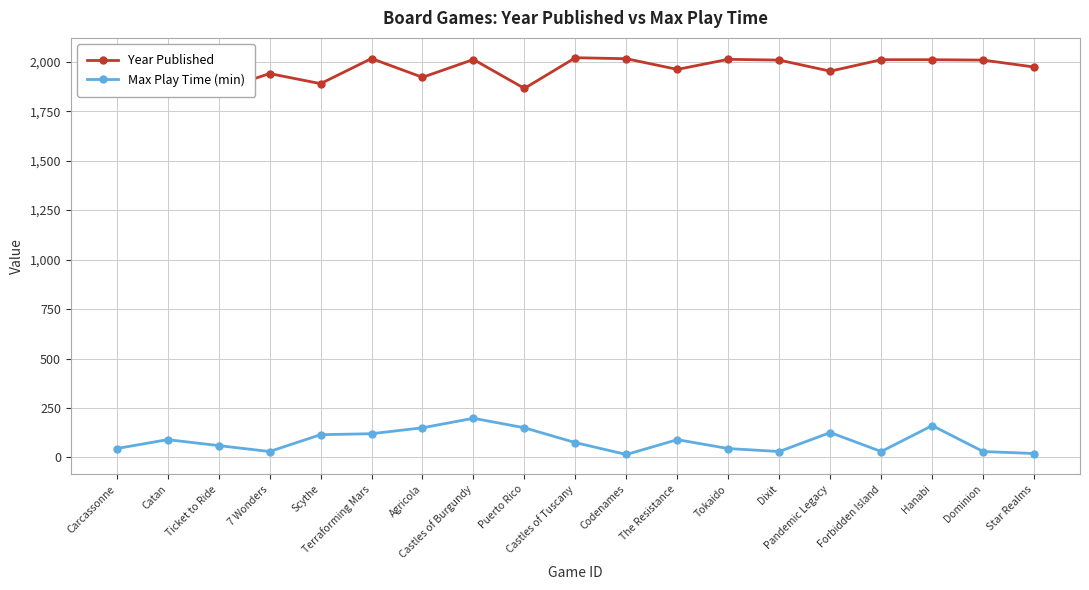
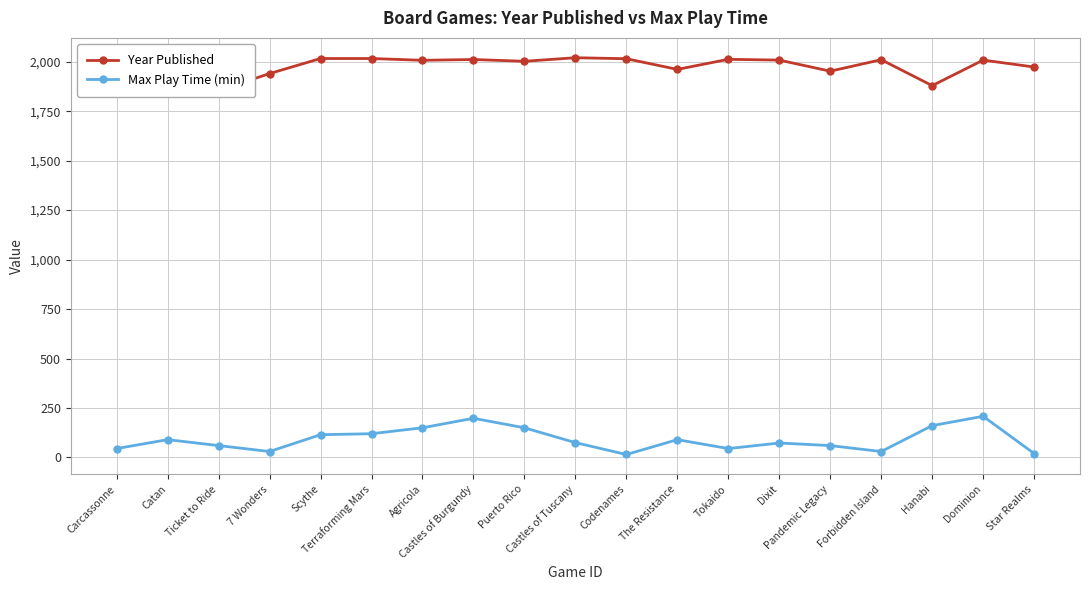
  {
    "Year Published": {
      "7 Wonders": "1,940",
-     "Scythe": "1,890",
+     "Scythe": "2,020",
      "Terraforming Mars": "2,020",
-     "Agricola": "1,920",
+     "Agricola": "2,010",
      "Castles of Burgundy": "2,010",
-     "Puerto Rico": "1,870",
+     "Puerto Rico": "2,000",
      "Castles of Tuscany": "2,020",
      "Codenames": "2,020",
      "The Resistance": "1,960",
      "Tokaido": "2,010",
      "Dixit": "2,010",
      "Pandemic Legacy": "1,950",
      "Forbidden Island": "2,010",
-     "Hanabi": "2,010",
+     "Hanabi": "1,880",
      "Dominion": "2,010",
      "Star Realms": "1,970"
    },
    "Max Play Time (min)": {
      "Carcassonne": "50",
      "Catan": "90",
      "Ticket to Ride": "60",
      "7 Wonders": "30",
      "Scythe": "120",
      "Terraforming Mars": "120",
      "Agricola": "150",
      "Castles of Burgundy": "200",
      "Puerto Rico": "150",
      "Castles of Tuscany": "80",
      "Codenames": "20",
      "The Resistance": "90",
      "Tokaido": "50",
-     "Dixit": "30",
-     "Pandemic Legacy": "130",
+     "Dixit": "70",
+     "Pandemic Legacy": "60",
      "Forbidden Island": "30",
      "Hanabi": "160",
-     "Dominion": "30",
+     "Dominion": "210",
      "Star Realms": "20"
    }
  }
